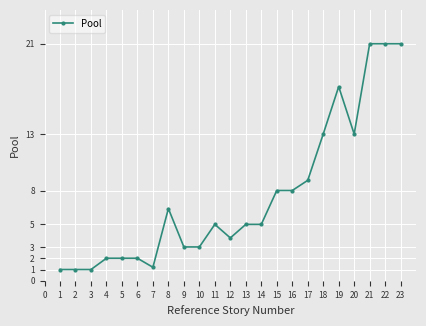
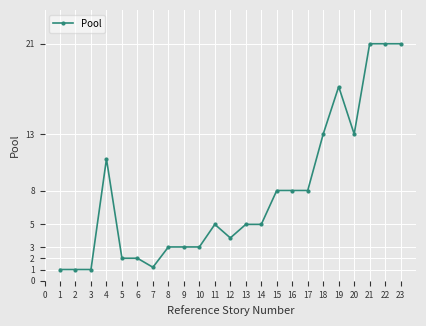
  {
    "1": 1.0,
    "2": 1.0,
    "3": 1.0,
-   "4": 2.0,
+   "4": 10.8,
    "5": 2.0,
    "6": 2.0,
    "7": 1.2,
-   "8": 6.4,
+   "8": 3.0,
    "9": 3.0,
    "10": 3.0,
    "11": 5.0,
    "12": 3.8,
    "13": 5.0,
    "14": 5.0,
    "15": 8.0,
    "16": 8.0,
-   "17": 8.9,
+   "17": 8.0,
    "18": 13.0,
    "19": 17.2,
    "20": 13.0,
    "21": 21.0,
    "22": 21.0,
    "23": 21.0
  }
